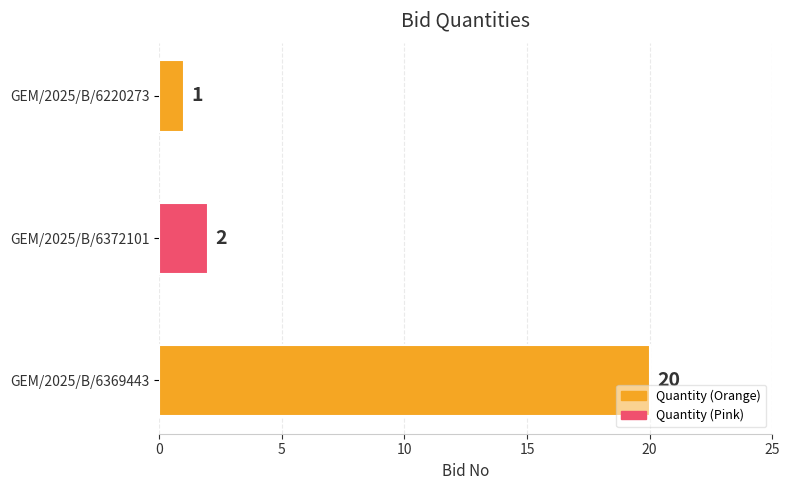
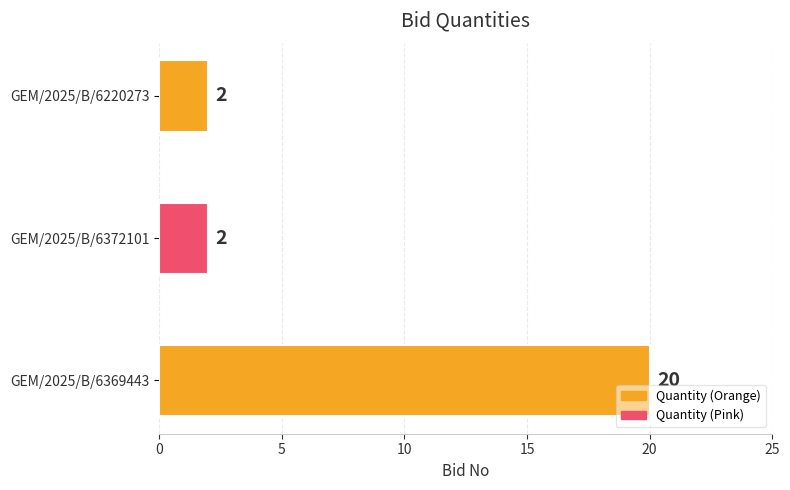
  {
-   "GEM/2025/B/6220273": 1,
+   "GEM/2025/B/6220273": 2,
    "GEM/2025/B/6372101": 2
  }
